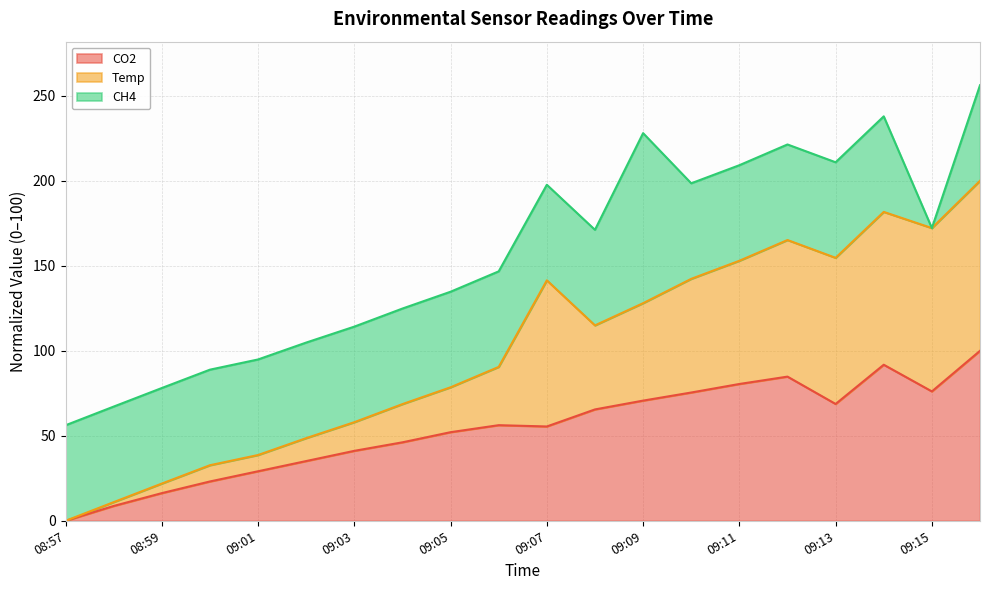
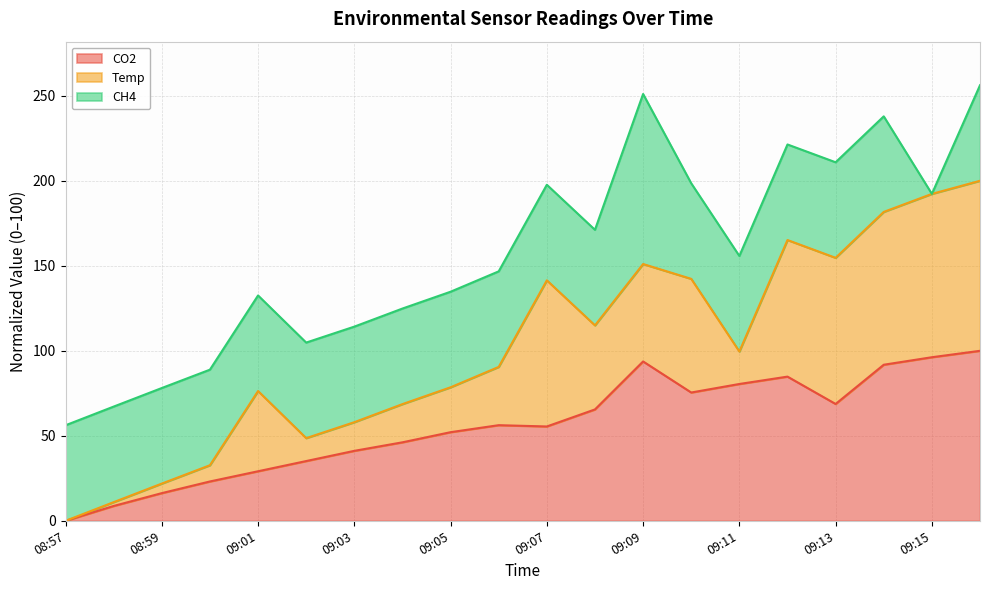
  {
    "CO2": {
      "08:59": 16,
      "09:01": 29,
      "09:03": 41,
      "09:05": 52,
      "09:07": 56,
-     "09:09": 71,
+     "09:09": 94,
      "09:11": 80,
      "09:13": 69,
-     "09:15": 76
+     "09:15": 96
    },
    "Temp": {
      "08:59": 6,
-     "09:01": 10,
+     "09:01": 47,
      "09:03": 17,
      "09:05": 26,
      "09:07": 86,
      "09:09": 57,
-     "09:11": 72,
+     "09:11": 19,
      "09:13": 86
    },
    "CH4": {
      "08:57": 56,
      "08:59": 56,
      "09:01": 56,
      "09:03": 56,
      "09:05": 56,
      "09:07": 56,
      "09:09": 100,
      "09:11": 56,
      "09:13": 56
    }
  }
